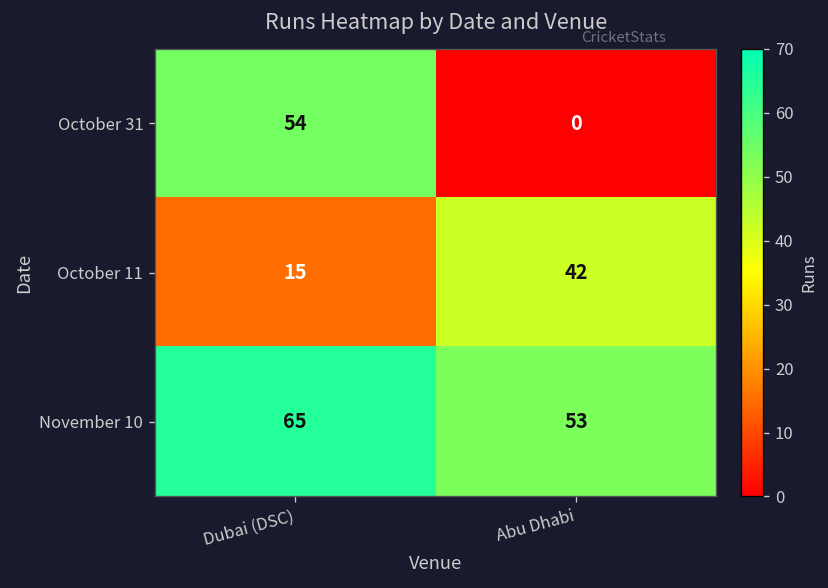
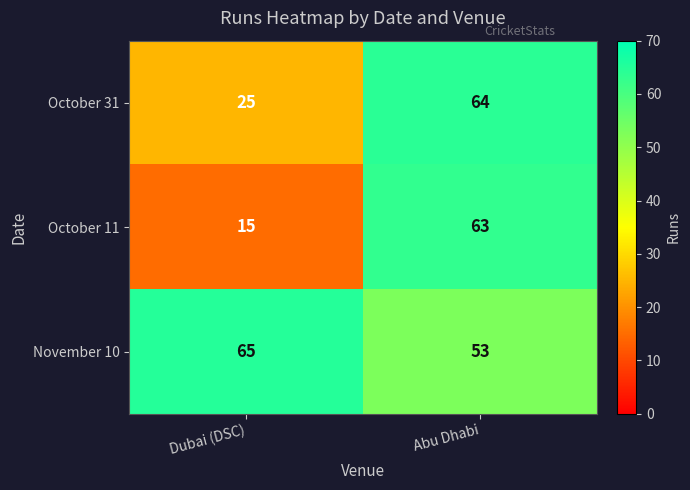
  {
    "October 31": {
-     "Dubai (DSC)": 54,
-     "Abu Dhabi": 0
+     "Dubai (DSC)": 25,
+     "Abu Dhabi": 64
    },
    "October 11": {
      "Dubai (DSC)": 15,
-     "Abu Dhabi": 42
+     "Abu Dhabi": 63
    },
    "November 10": {
      "Dubai (DSC)": 65,
      "Abu Dhabi": 53
    }
  }
